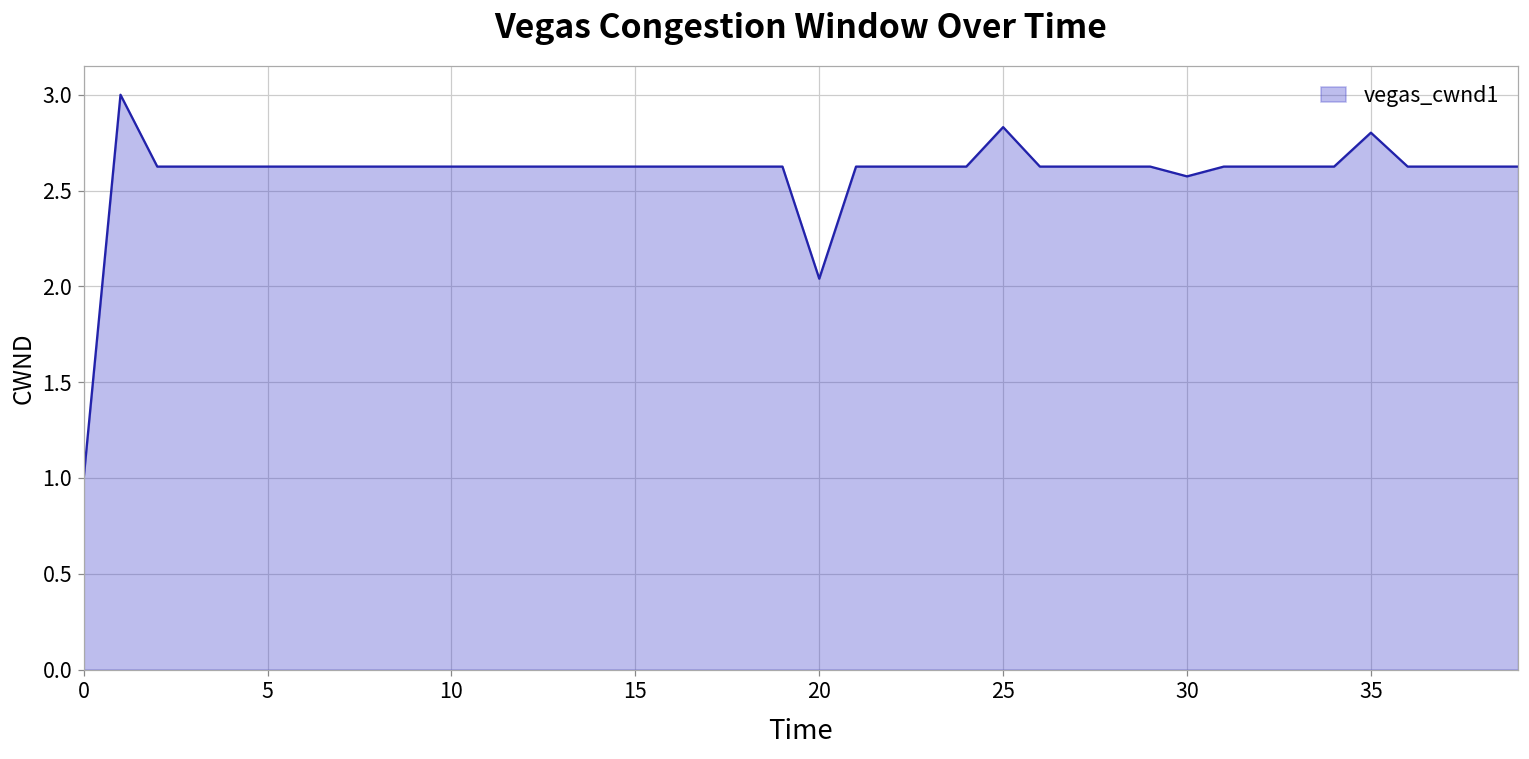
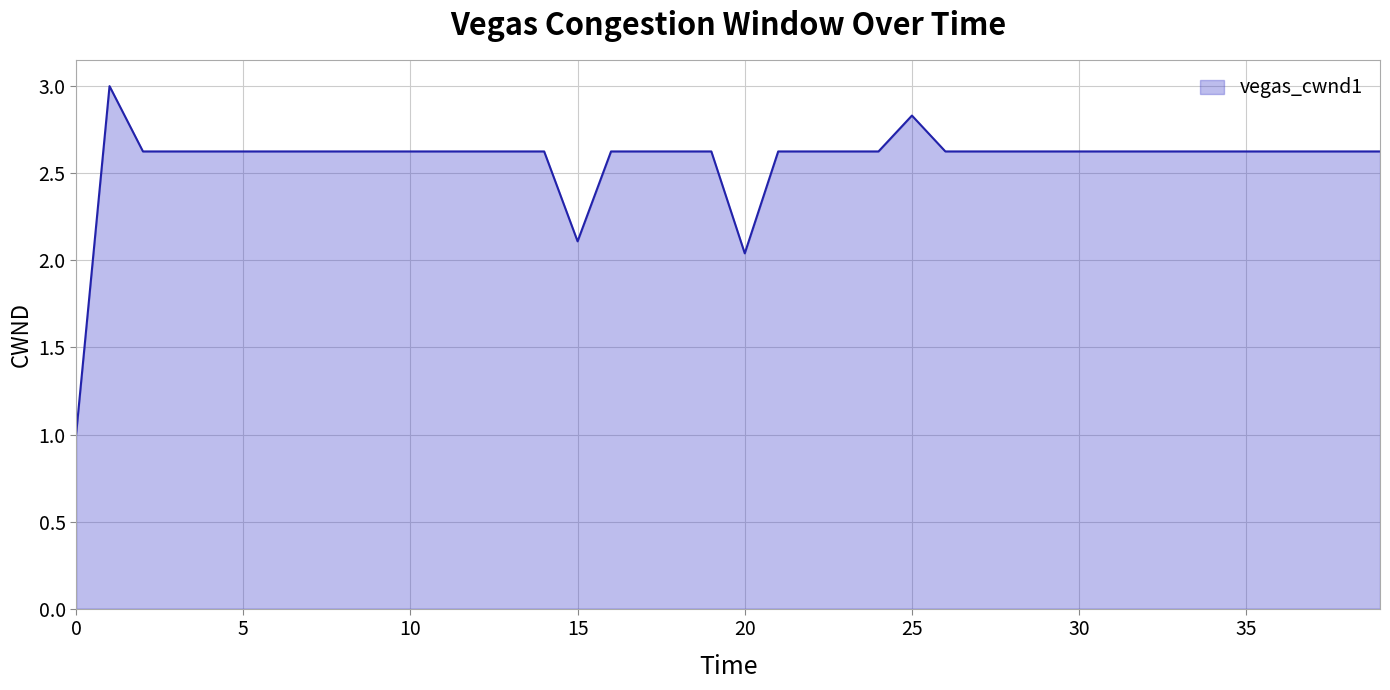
  {
    "0": 1.00,
    "5": 2.63,
    "10": 2.63,
-   "15": 2.63,
+   "15": 2.11,
    "20": 2.04,
    "25": 2.83,
-   "30": 2.57,
-   "35": 2.80
+   "30": 2.63,
+   "35": 2.63
  }
